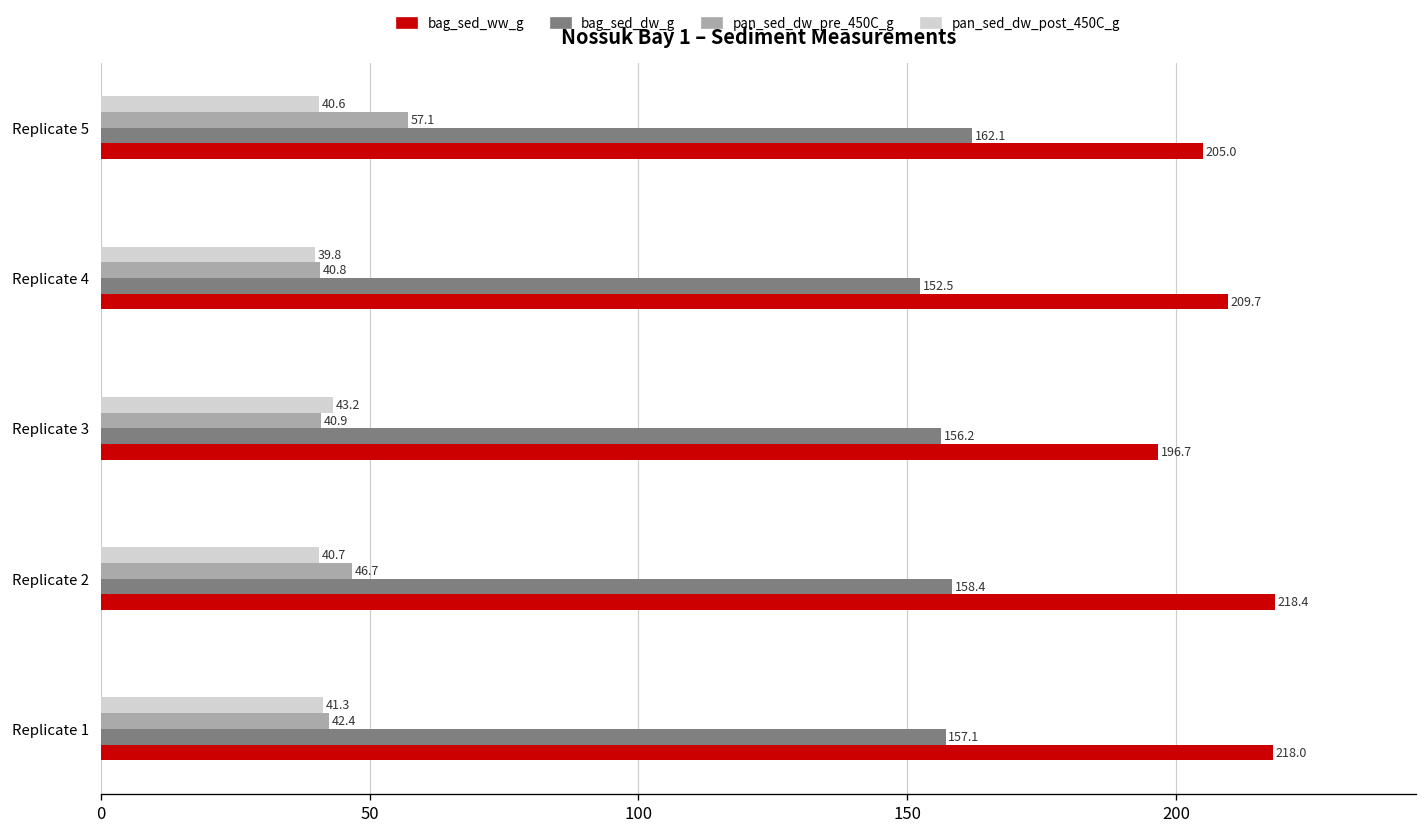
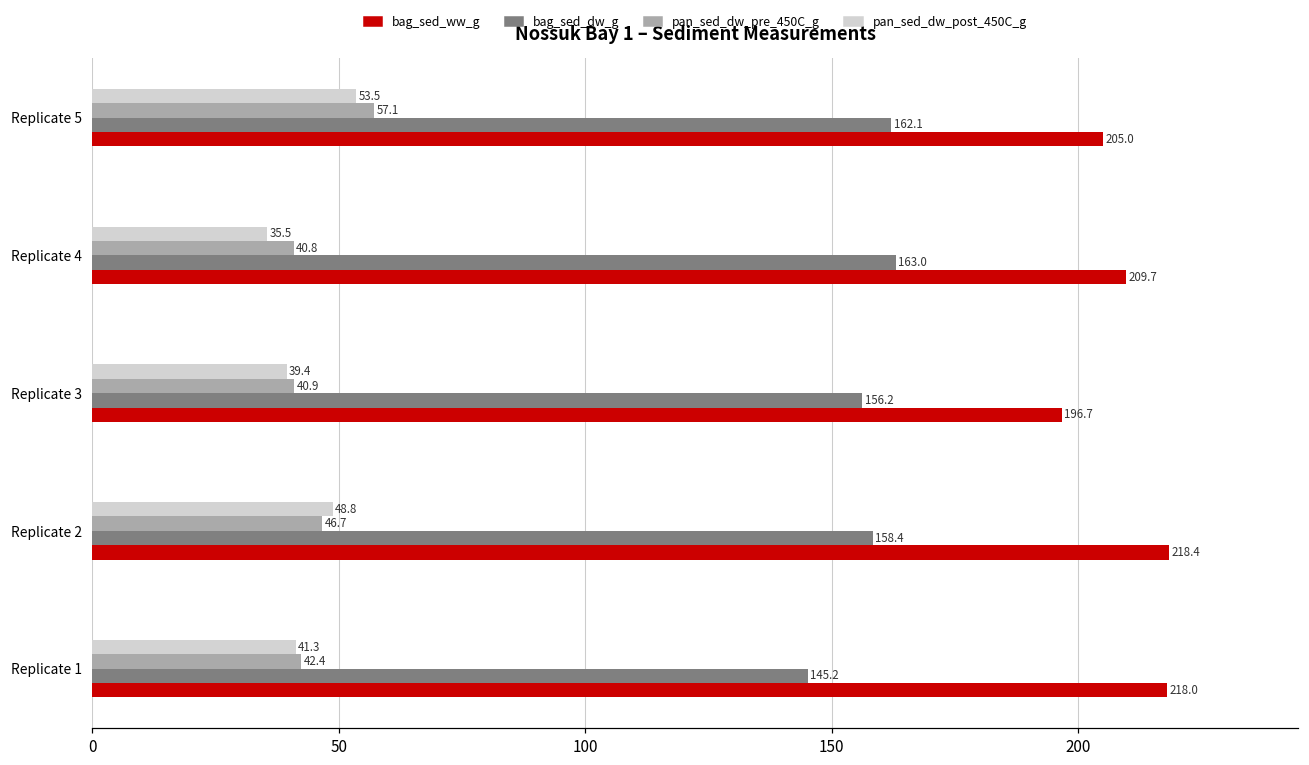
  {
    "bag_sed_ww_g": {
      "Replicate 5": 205.0,
      "Replicate 4": 209.7,
      "Replicate 3": 196.7,
      "Replicate 2": 218.4,
      "Replicate 1": 218.0
    },
    "bag_sed_dw_g": {
      "Replicate 5": 162.1,
-     "Replicate 4": 152.5,
+     "Replicate 4": 163.0,
      "Replicate 3": 156.2,
      "Replicate 2": 158.4,
-     "Replicate 1": 157.1
+     "Replicate 1": 145.2
    },
    "pan_sed_dw_pre_450C_g": {
      "Replicate 5": 57.1,
      "Replicate 4": 40.8,
      "Replicate 3": 40.9,
      "Replicate 2": 46.7,
      "Replicate 1": 42.4
    },
    "pan_sed_dw_post_450C_g": {
-     "Replicate 5": 40.6,
-     "Replicate 4": 39.8,
-     "Replicate 3": 43.2,
-     "Replicate 2": 40.7,
+     "Replicate 5": 53.5,
+     "Replicate 4": 35.5,
+     "Replicate 3": 39.4,
+     "Replicate 2": 48.8,
      "Replicate 1": 41.3
    }
  }
